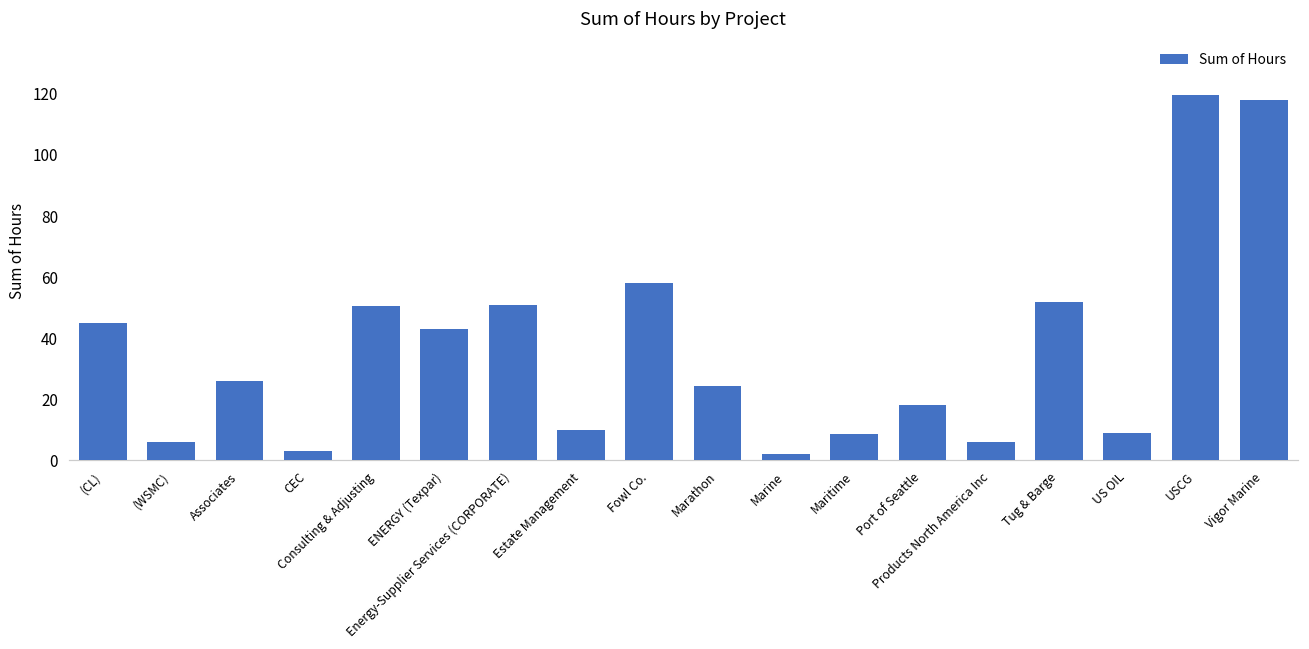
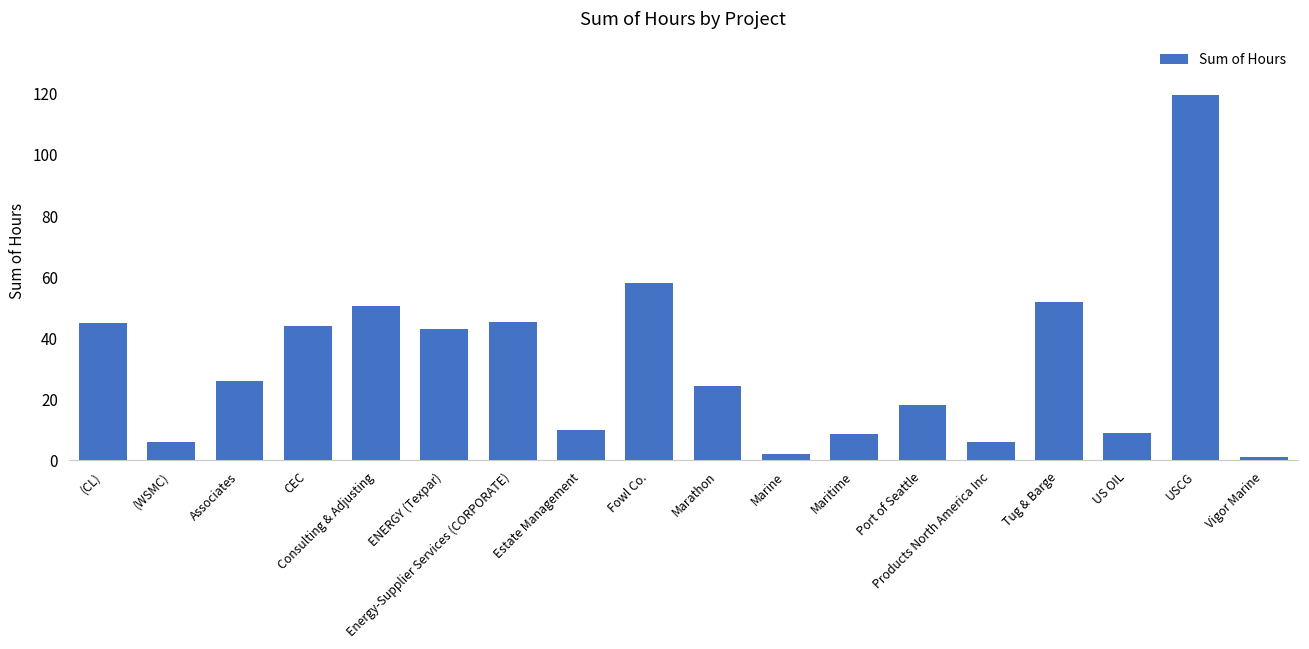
  {
    "(CL)": 45,
    "(WSMC)": 6,
    "Associates": 26,
-   "CEC": 3,
+   "CEC": 44,
    "Consulting & Adjusting": 51,
    "ENERGY (Texpar)": 43,
-   "Energy-Supplier Services (CORPORATE)": 51,
+   "Energy-Supplier Services (CORPORATE)": 45,
    "Estate Management": 10,
    "Fowl Co.": 58,
    "Marathon": 25,
    "Marine": 2,
    "Maritime": 9,
    "Port of Seattle": 18,
    "Products North America Inc": 6,
    "Tug & Barge": 52,
    "US OIL": 9,
    "USCG": 120,
-   "Vigor Marine": 118
+   "Vigor Marine": 1
  }
